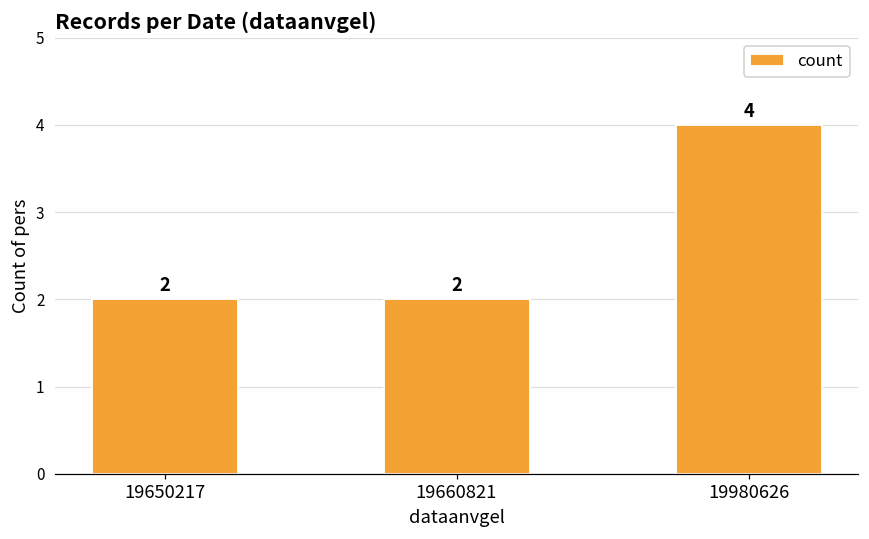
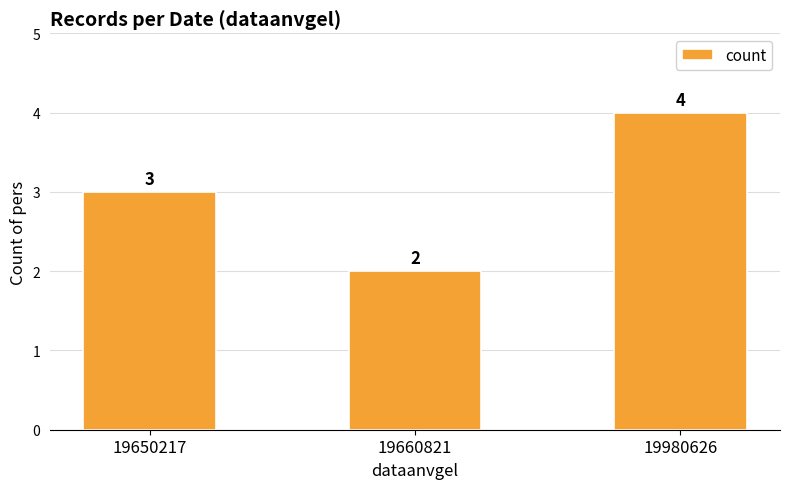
  {
-   "19650217": 2,
+   "19650217": 3,
    "19660821": 2,
    "19980626": 4
  }
